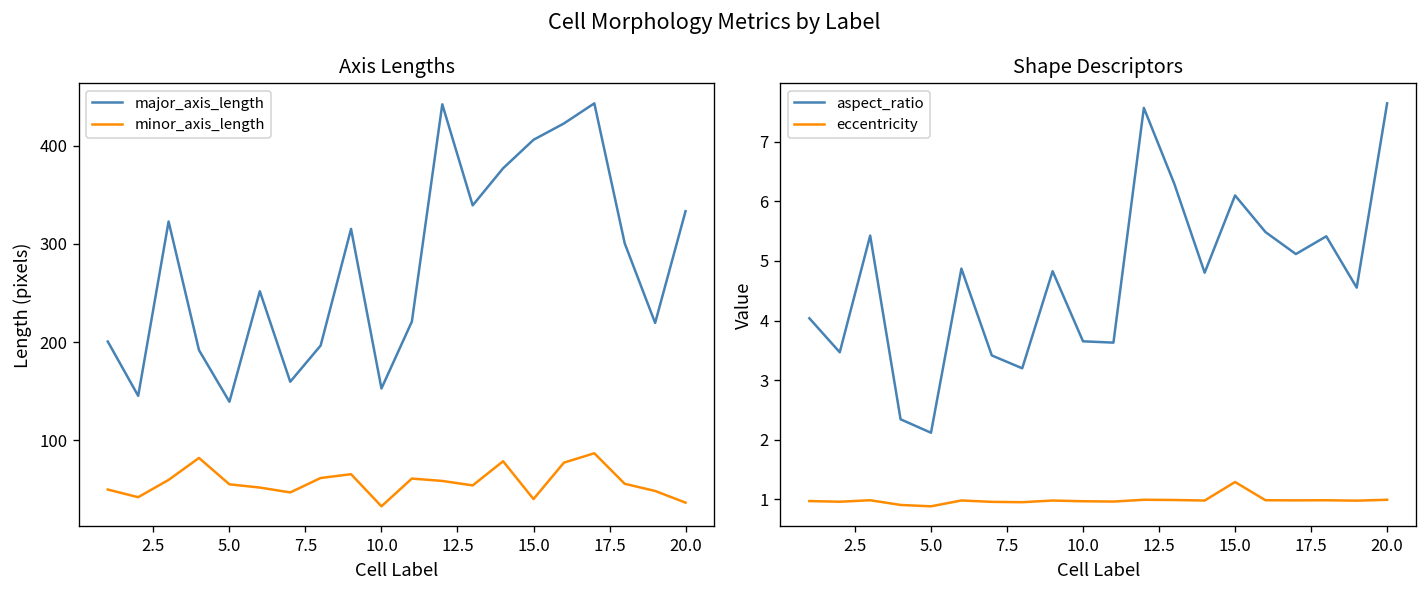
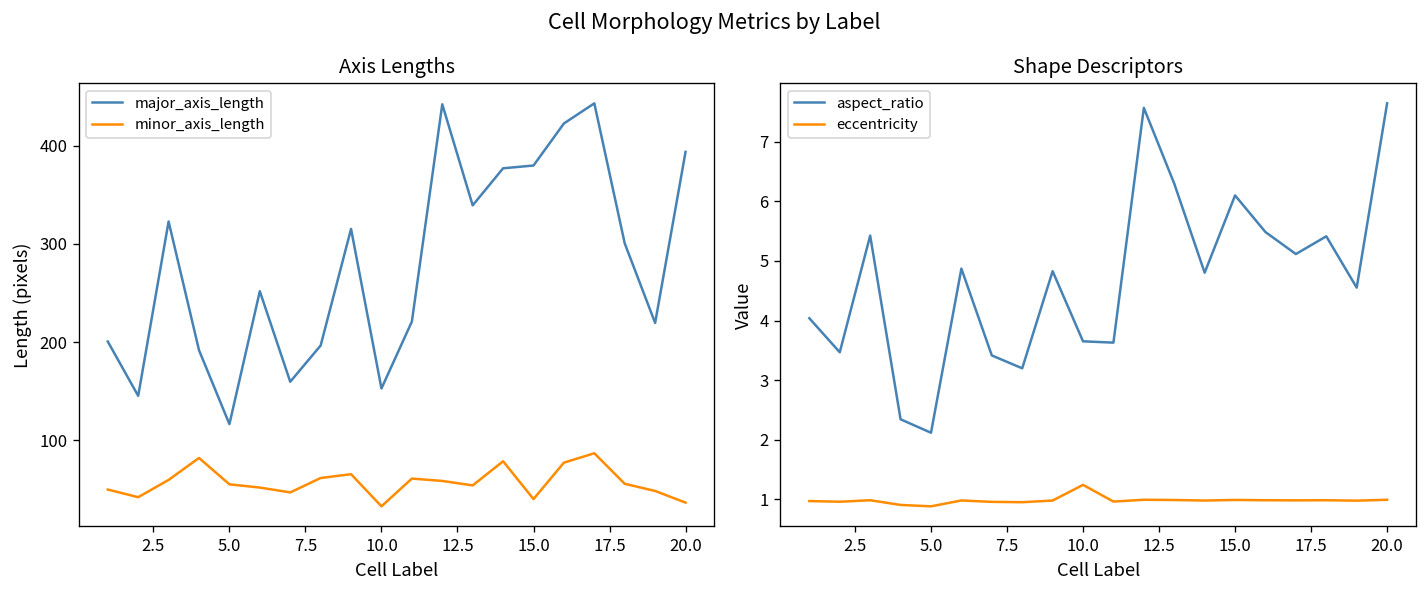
  {
    "Axis Lengths": {
      "major_axis_length": {
-       "5.0": 140,
+       "5.0": 120,
        "10.0": 150,
-       "15.0": 410,
-       "20.0": 330
+       "15.0": 380,
+       "20.0": 390
      },
      "minor_axis_length": {
        "5.0": 50,
        "10.0": 30,
        "15.0": 40,
        "20.0": 40
      }
    },
    "Shape Descriptors": {
      "aspect_ratio": {
        "5.0": 2.1,
        "10.0": 3.7,
        "15.0": 6.1,
        "20.0": 7.6
      },
      "eccentricity": {
        "5.0": 0.9,
-       "10.0": 1.0,
-       "15.0": 1.3,
+       "10.0": 1.2,
+       "15.0": 1.0,
        "20.0": 1.0
      }
    }
  }
